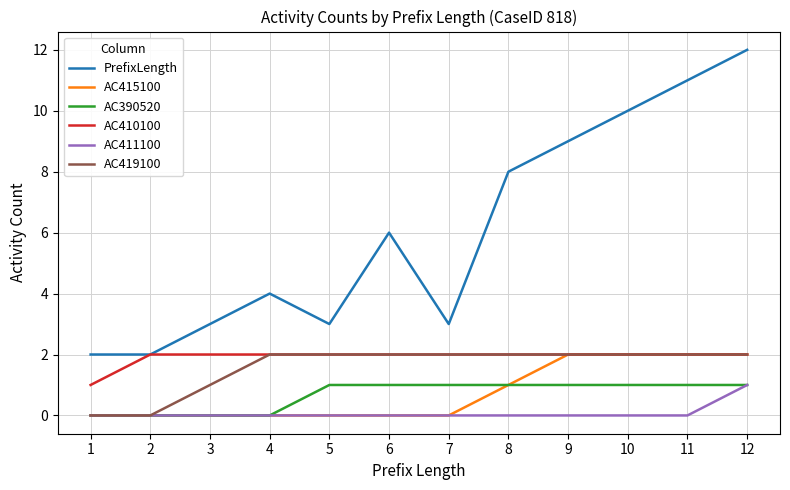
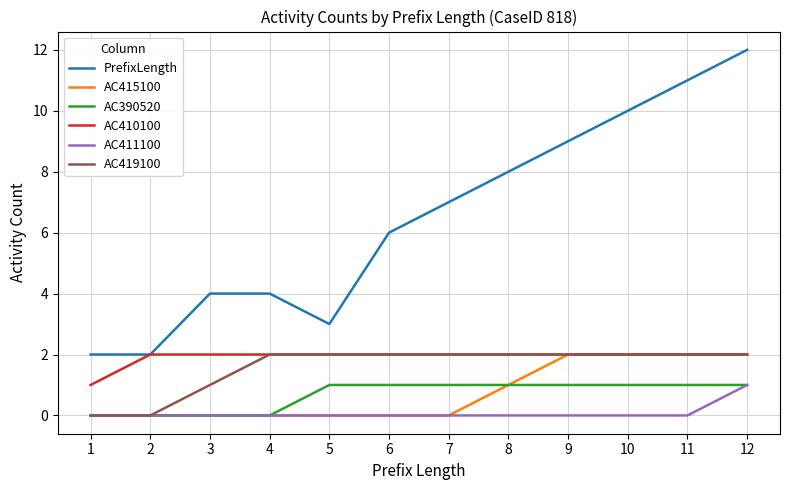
  {
    "PrefixLength": {
      "1": 2,
-     "3": 3,
+     "3": 4,
      "4": 4,
      "5": 3,
      "6": 6,
-     "7": 3,
+     "7": 7,
      "8": 8,
      "9": 9,
      "10": 10,
      "11": 11,
      "12": 12
    },
    "AC390520": {
      "5": 1,
      "6": 1,
      "7": 1,
      "9": 1,
      "10": 1,
      "11": 1
    },
    "AC410100": {
      "1": 1,
      "3": 2
    },
    "AC411100": {
      "8": 0,
      "9": 0,
      "10": 0,
      "11": 0
    },
    "AC419100": {
      "3": 1
    }
  }
